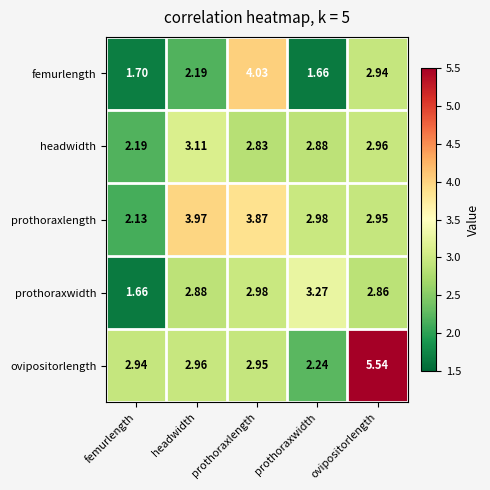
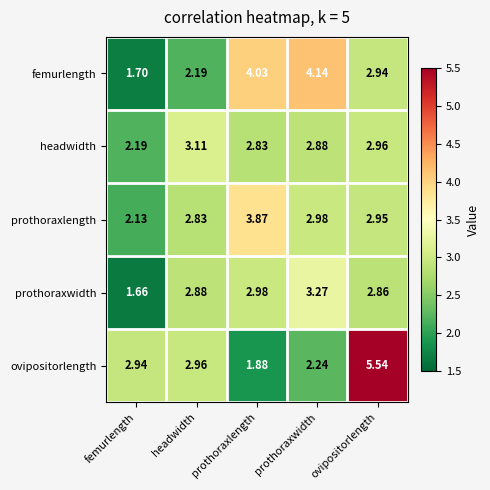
  {
    "femurlength": {
      "femurlength": 1.70,
      "headwidth": 2.19,
      "prothoraxlength": 4.03,
-     "prothoraxwidth": 1.66,
+     "prothoraxwidth": 4.14,
      "ovipositorlength": 2.94
    },
    "headwidth": {
      "femurlength": 2.19,
      "headwidth": 3.11,
      "prothoraxlength": 2.83,
      "prothoraxwidth": 2.88,
      "ovipositorlength": 2.96
    },
    "prothoraxlength": {
      "femurlength": 2.13,
-     "headwidth": 3.97,
+     "headwidth": 2.83,
      "prothoraxlength": 3.87,
      "prothoraxwidth": 2.98,
      "ovipositorlength": 2.95
    },
    "prothoraxwidth": {
      "femurlength": 1.66,
      "headwidth": 2.88,
      "prothoraxlength": 2.98,
      "prothoraxwidth": 3.27,
      "ovipositorlength": 2.86
    },
    "ovipositorlength": {
      "femurlength": 2.94,
      "headwidth": 2.96,
-     "prothoraxlength": 2.95,
+     "prothoraxlength": 1.88,
      "prothoraxwidth": 2.24,
      "ovipositorlength": 5.54
    }
  }
